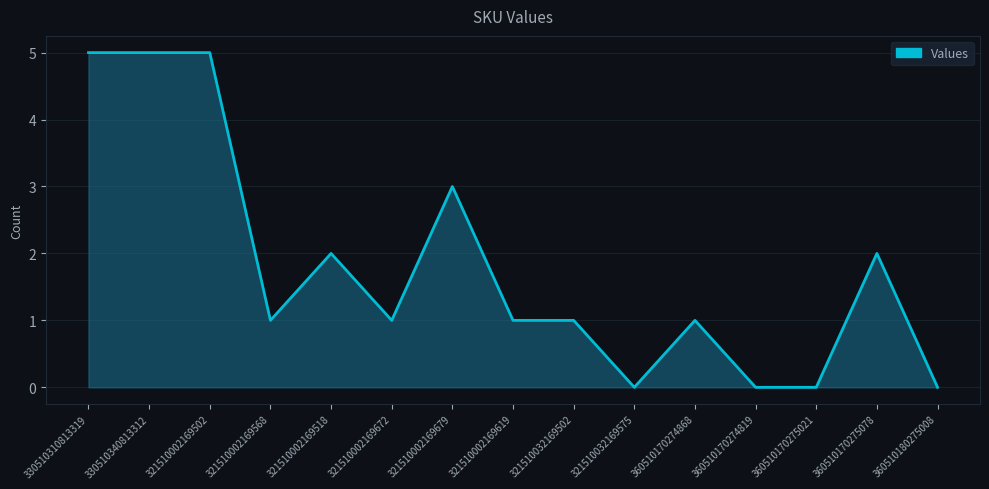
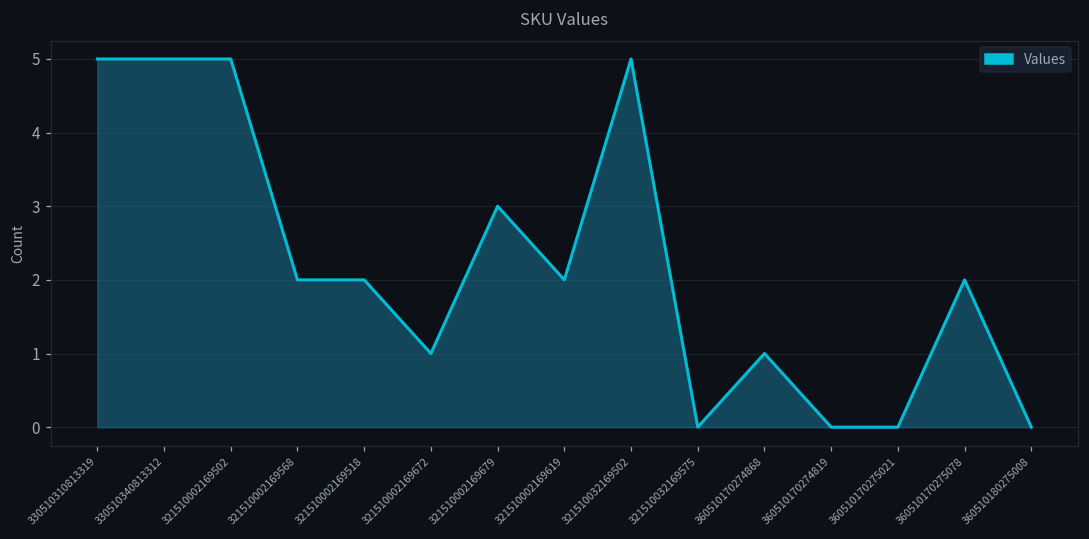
  {
    "330510310813319": 5,
    "330510340813312": 5,
    "321510002169502": 5,
-   "321510002169568": 1,
+   "321510002169568": 2,
    "321510002169518": 2,
    "321510002169672": 1,
    "321510002169679": 3,
-   "321510002169619": 1,
-   "321510032169502": 1,
+   "321510002169619": 2,
+   "321510032169502": 5,
    "321510032169575": 0,
    "360510170274868": 1,
    "360510170274819": 0,
    "360510170275021": 0,
    "360510170275078": 2,
    "360510180275008": 0
  }
